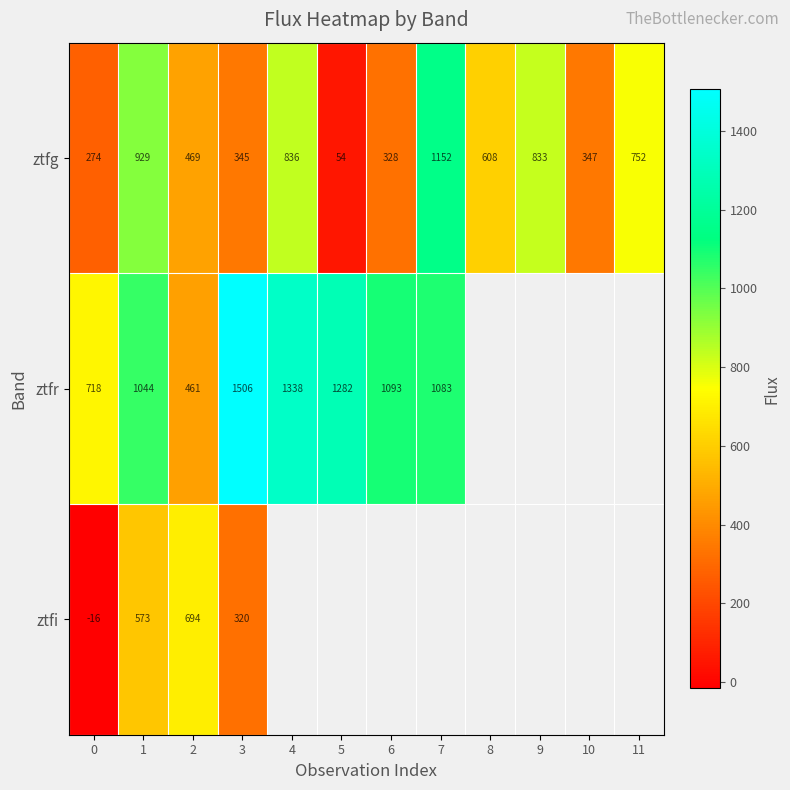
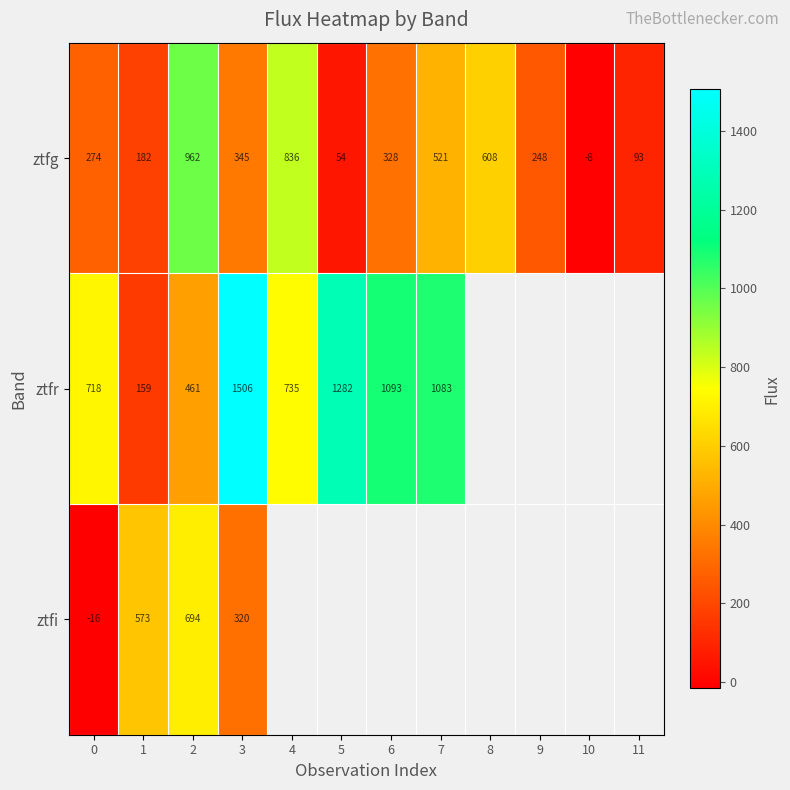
  {
    "ztfg": {
      "0": 274,
-     "1": 929,
-     "2": 469,
+     "1": 182,
+     "2": 962,
      "3": 345,
      "4": 836,
      "5": 54,
      "6": 328,
-     "7": 1152,
+     "7": 521,
      "8": 608,
-     "9": 833,
-     "10": 347,
-     "11": 752
+     "9": 248,
+     "10": -8,
+     "11": 93
    },
    "ztfr": {
      "0": 718,
-     "1": 1044,
+     "1": 159,
      "2": 461,
      "3": 1506,
-     "4": 1338,
+     "4": 735,
      "5": 1282,
      "6": 1093,
      "7": 1083
    },
    "ztfi": {
      "0": -16,
      "1": 573,
      "2": 694,
      "3": 320
    }
  }
